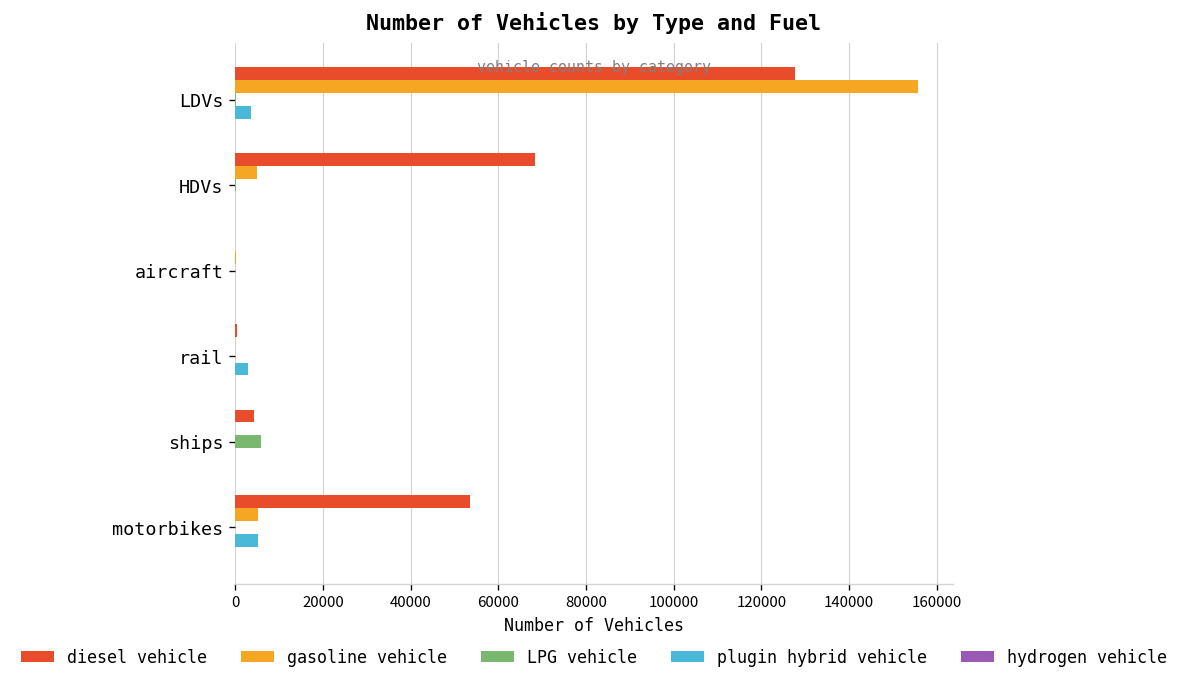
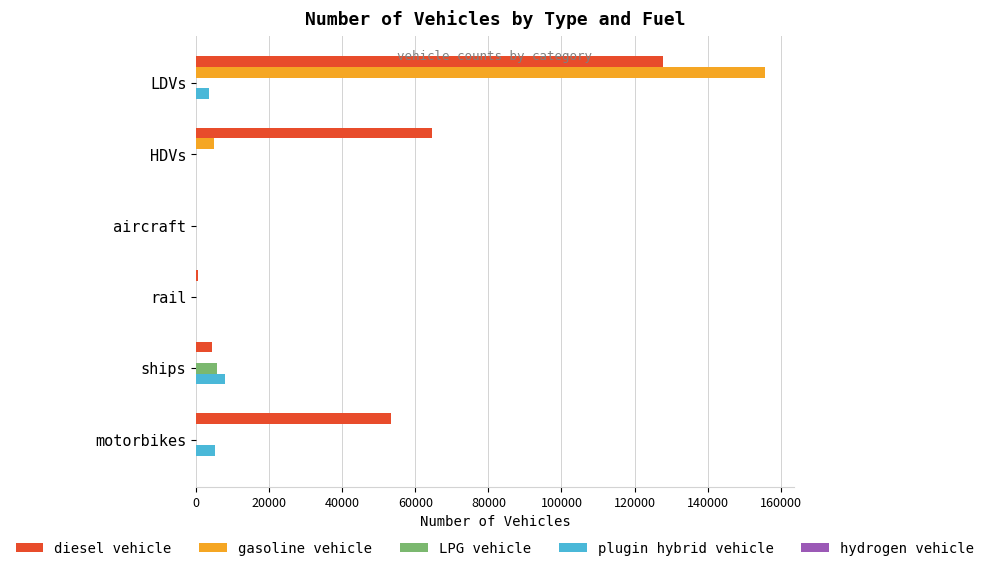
  {
    "diesel vehicle": {
      "LDVs": 128000,
-     "HDVs": 68000,
+     "HDVs": 65000,
      "aircraft": 0,
      "ships": 4000,
      "motorbikes": 53000
    },
    "gasoline vehicle": {
      "LDVs": 156000,
      "HDVs": 5000,
      "rail": 0,
      "ships": 0,
-     "motorbikes": 5000
+     "motorbikes": 0
    },
    "LPG vehicle": {
      "aircraft": 0,
      "rail": 0,
      "ships": 6000,
      "motorbikes": 0
    },
    "plugin hybrid vehicle": {
      "LDVs": 4000,
      "aircraft": 0,
-     "rail": 3000,
-     "ships": 0,
+     "rail": 0,
+     "ships": 8000,
      "motorbikes": 5000
    },
    "hydrogen vehicle": {
      "LDVs": 0,
      "aircraft": 0,
      "rail": 0,
      "ships": 0,
      "motorbikes": 0
    }
  }
